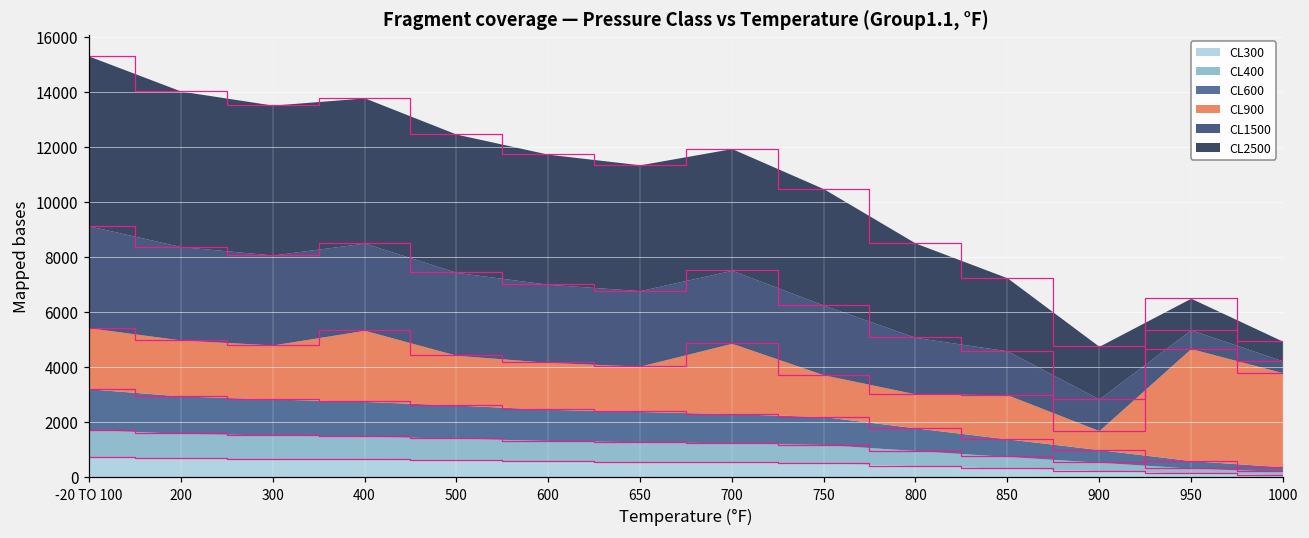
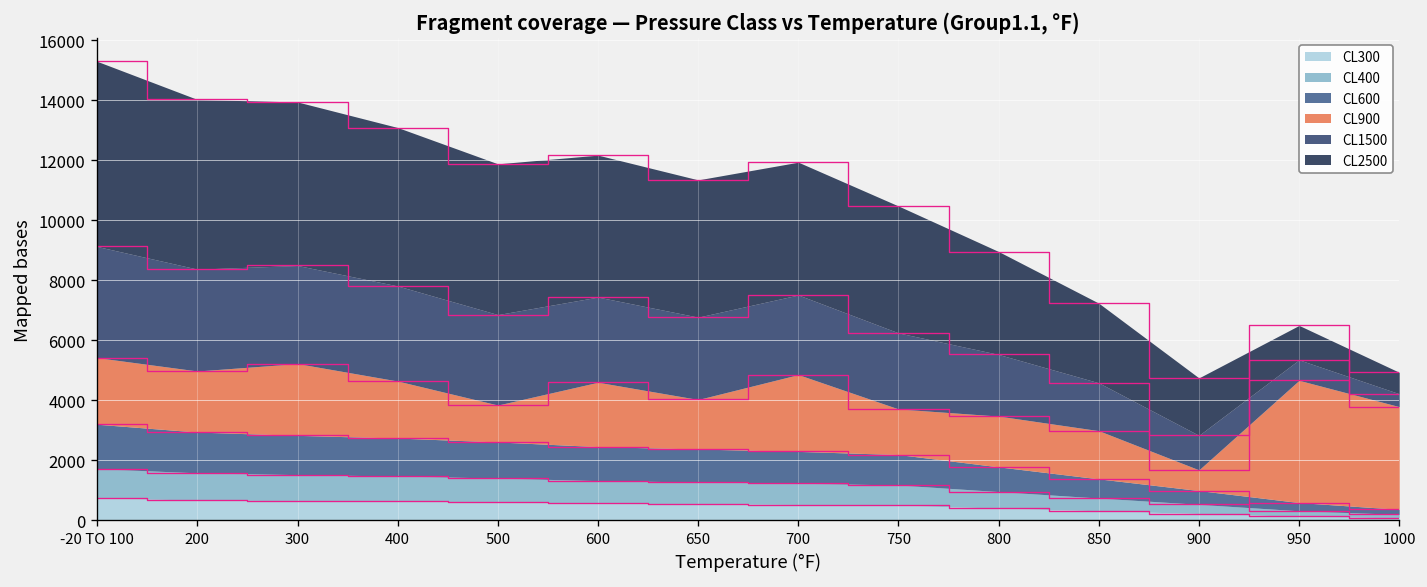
  {
    "CL900": {
      "-20 TO 100": 2200,
      "200": 2000,
-     "300": 2000,
-     "400": 2600,
-     "500": 1800,
-     "600": 1700,
+     "300": 2400,
+     "400": 1900,
+     "500": 1200,
+     "600": 2100,
      "650": 1700,
      "700": 2600,
      "750": 1500,
-     "800": 1200,
+     "800": 1700,
      "850": 1600,
      "900": 700,
      "950": 4100,
      "1000": 3400
    }
  }
